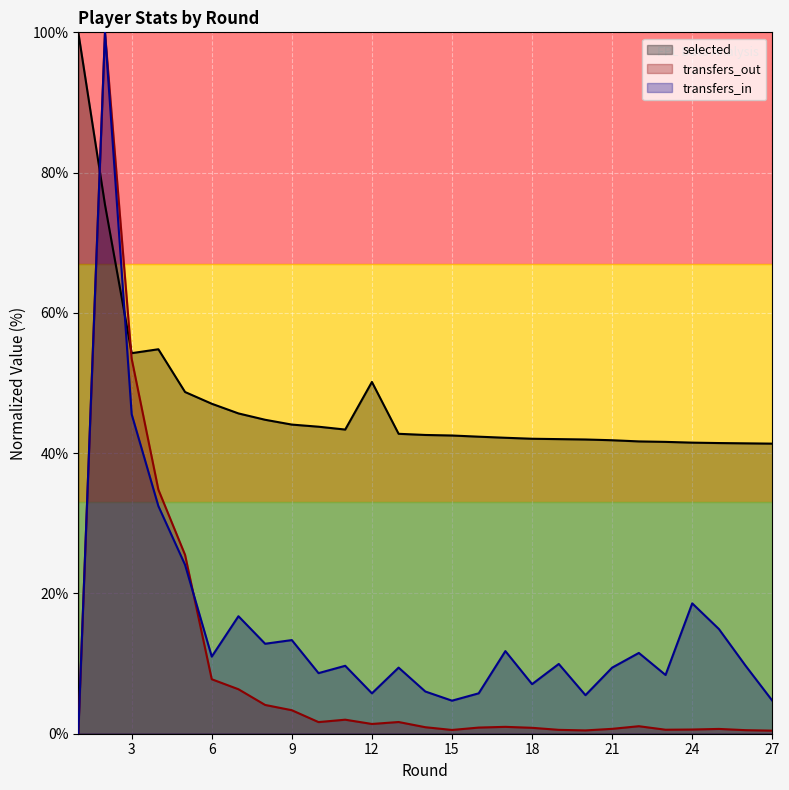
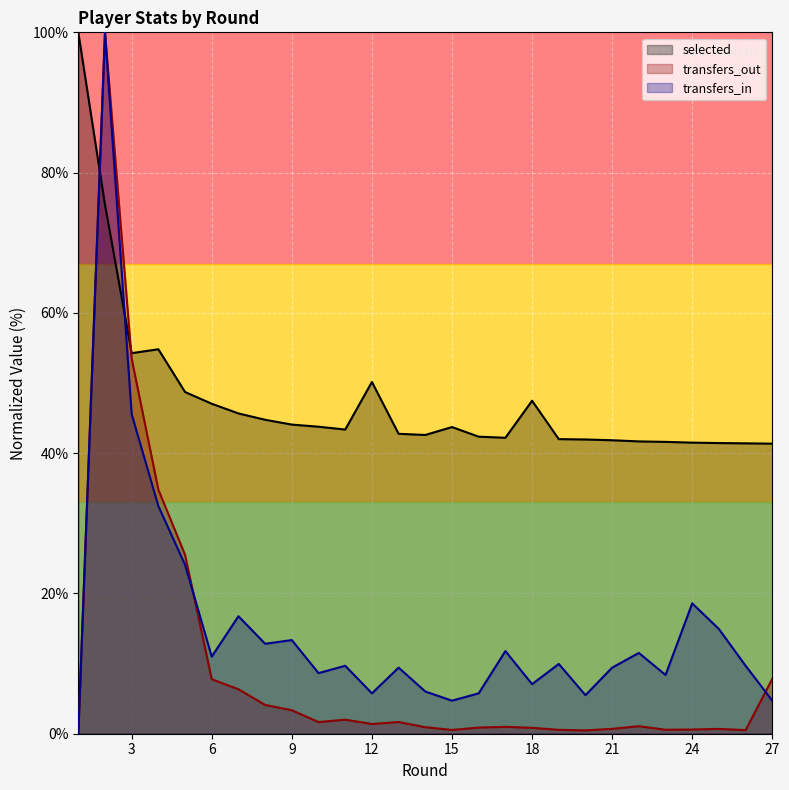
  {
    "selected": {
      "3": "54%",
      "6": "47%",
      "9": "44%",
      "12": "50%",
-     "15": "43%",
-     "18": "42%",
+     "15": "44%",
+     "18": "47%",
      "21": "42%",
      "24": "42%",
      "27": "41%"
    },
    "transfers_out": {
      "3": "53%",
      "6": "8%",
      "9": "3%",
      "12": "1%",
      "15": "1%",
      "18": "1%",
      "21": "1%",
      "24": "1%",
-     "27": "0%"
+     "27": "8%"
    },
    "transfers_in": {
      "3": "46%",
      "6": "11%",
      "9": "13%",
      "12": "6%",
      "15": "5%",
      "18": "7%",
      "21": "9%",
      "24": "19%",
      "27": "5%"
    }
  }
